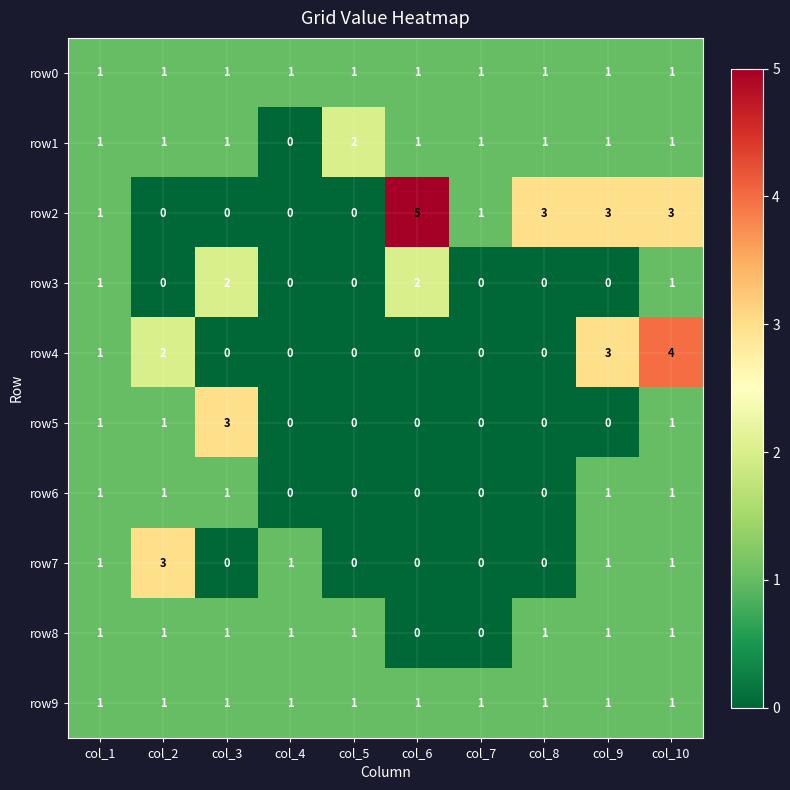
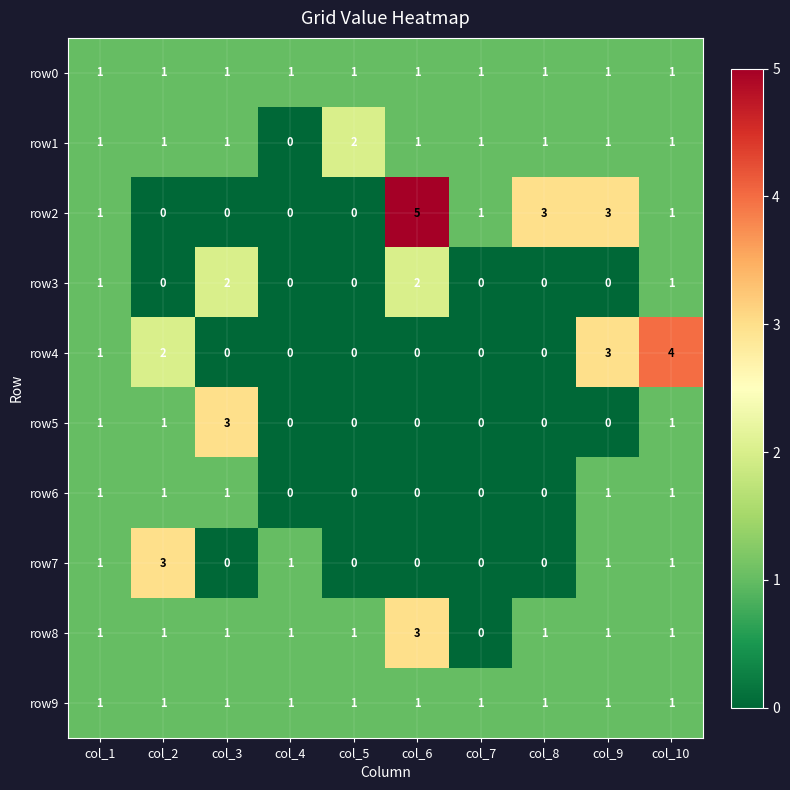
  {
    "row0": {
      "col_1": 1,
      "col_2": 1,
      "col_3": 1,
      "col_4": 1,
      "col_5": 1,
      "col_6": 1,
      "col_7": 1,
      "col_8": 1,
      "col_9": 1,
      "col_10": 1
    },
    "row1": {
      "col_1": 1,
      "col_2": 1,
      "col_3": 1,
      "col_4": 0,
      "col_5": 2,
      "col_6": 1,
      "col_7": 1,
      "col_8": 1,
      "col_9": 1,
      "col_10": 1
    },
    "row2": {
      "col_1": 1,
      "col_2": 0,
      "col_3": 0,
      "col_4": 0,
      "col_5": 0,
      "col_6": 5,
      "col_7": 1,
      "col_8": 3,
      "col_9": 3,
-     "col_10": 3
+     "col_10": 1
    },
    "row3": {
      "col_1": 1,
      "col_2": 0,
      "col_3": 2,
      "col_4": 0,
      "col_5": 0,
      "col_6": 2,
      "col_7": 0,
      "col_8": 0,
      "col_9": 0,
      "col_10": 1
    },
    "row4": {
      "col_1": 1,
      "col_2": 2,
      "col_3": 0,
      "col_4": 0,
      "col_5": 0,
      "col_6": 0,
      "col_7": 0,
      "col_8": 0,
      "col_9": 3,
      "col_10": 4
    },
    "row5": {
      "col_1": 1,
      "col_2": 1,
      "col_3": 3,
      "col_4": 0,
      "col_5": 0,
      "col_6": 0,
      "col_7": 0,
      "col_8": 0,
      "col_9": 0,
      "col_10": 1
    },
    "row6": {
      "col_1": 1,
      "col_2": 1,
      "col_3": 1,
      "col_4": 0,
      "col_5": 0,
      "col_6": 0,
      "col_7": 0,
      "col_8": 0,
      "col_9": 1,
      "col_10": 1
    },
    "row7": {
      "col_1": 1,
      "col_2": 3,
      "col_3": 0,
      "col_4": 1,
      "col_5": 0,
      "col_6": 0,
      "col_7": 0,
      "col_8": 0,
      "col_9": 1,
      "col_10": 1
    },
    "row8": {
      "col_1": 1,
      "col_2": 1,
      "col_3": 1,
      "col_4": 1,
      "col_5": 1,
-     "col_6": 0,
+     "col_6": 3,
      "col_7": 0,
      "col_8": 1,
      "col_9": 1,
      "col_10": 1
    },
    "row9": {
      "col_1": 1,
      "col_2": 1,
      "col_3": 1,
      "col_4": 1,
      "col_5": 1,
      "col_6": 1,
      "col_7": 1,
      "col_8": 1,
      "col_9": 1,
      "col_10": 1
    }
  }
